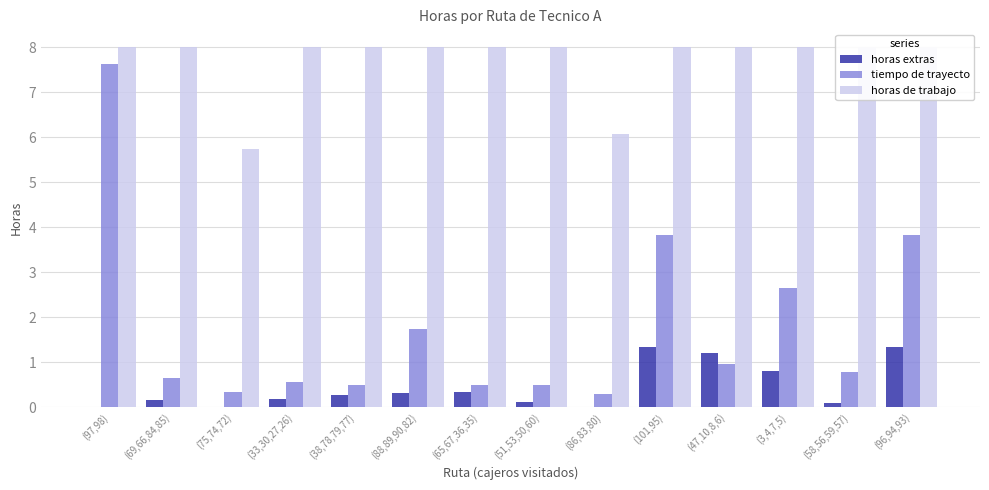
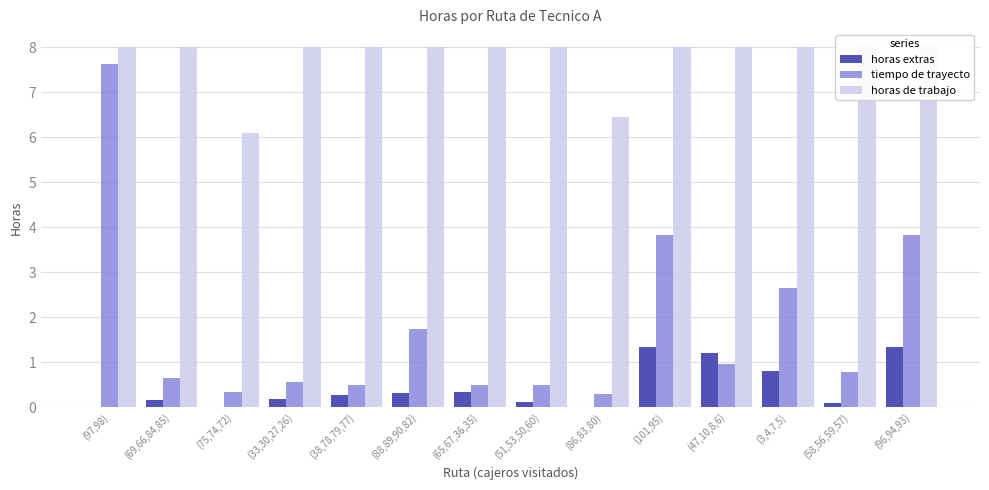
  {
    "horas extras": {
      "(69,66,84,85)": 0.2,
      "(75,74,72)": 0.0,
      "(33,30,27,26)": 0.2,
      "(38,78,79,77)": 0.3,
      "(88,89,90,82)": 0.3,
      "(65,67,36,35)": 0.3,
      "(51,53,50,60)": 0.1,
      "(86,83,80)": 0.0,
      "(101,95)": 1.3,
      "(47,10,8,6)": 1.2,
      "(3,4,7,5)": 0.8,
      "(58,56,59,57)": 0.1,
      "(96,94,93)": 1.3
    },
    "tiempo de trayecto": {
      "(97,98)": 7.6,
      "(69,66,84,85)": 0.7,
      "(75,74,72)": 0.3,
      "(33,30,27,26)": 0.6,
      "(38,78,79,77)": 0.5,
      "(88,89,90,82)": 1.7,
      "(65,67,36,35)": 0.5,
      "(51,53,50,60)": 0.5,
      "(86,83,80)": 0.3,
      "(101,95)": 3.8,
      "(47,10,8,6)": 1.0,
      "(3,4,7,5)": 2.6,
      "(58,56,59,57)": 0.8,
      "(96,94,93)": 3.8
    },
    "horas de trabajo": {
      "(97,98)": 8.0,
      "(69,66,84,85)": 8.0,
-     "(75,74,72)": 5.7,
+     "(75,74,72)": 6.1,
      "(33,30,27,26)": 8.0,
      "(38,78,79,77)": 8.0,
      "(88,89,90,82)": 8.0,
      "(65,67,36,35)": 8.0,
      "(51,53,50,60)": 8.0,
-     "(86,83,80)": 6.1,
+     "(86,83,80)": 6.5,
      "(101,95)": 8.0,
      "(47,10,8,6)": 8.0,
      "(3,4,7,5)": 8.0
    }
  }
